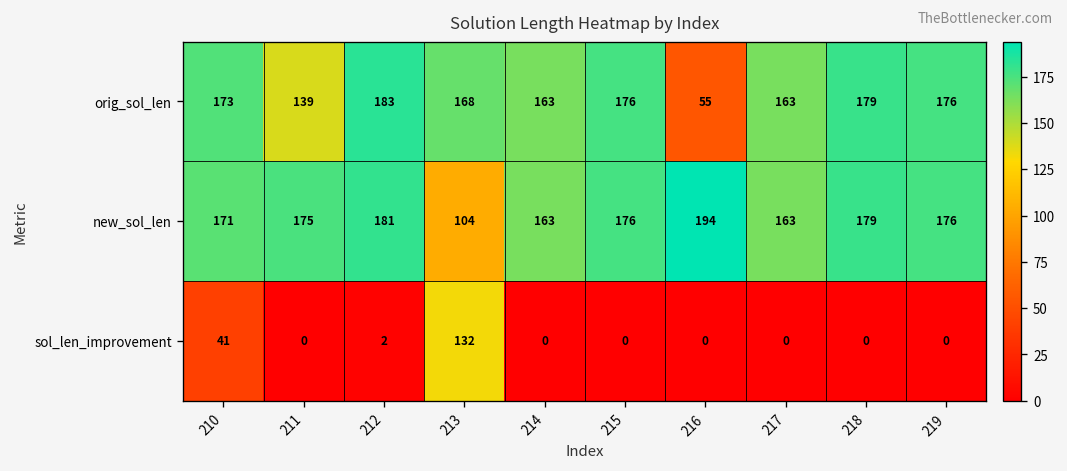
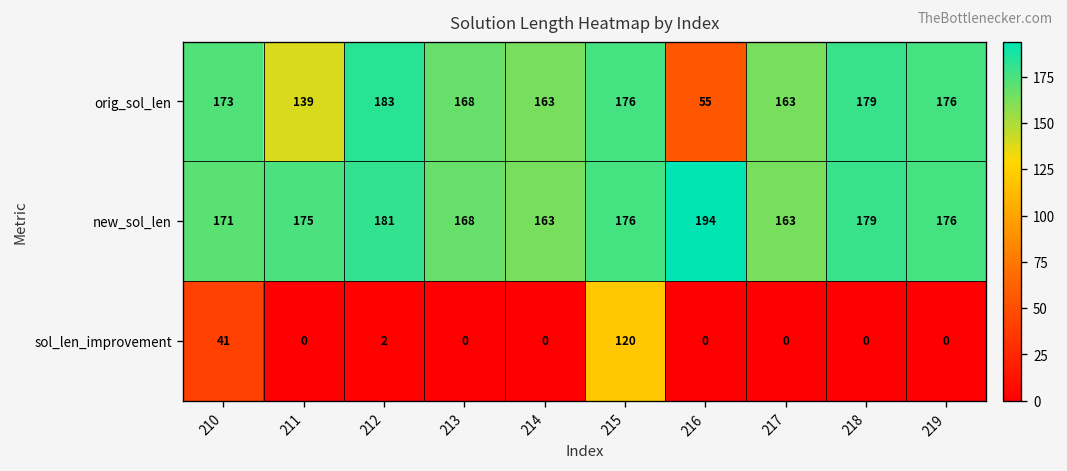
  {
    "orig_sol_len": {
      "210": 173,
      "211": 139,
      "212": 183,
      "213": 168,
      "214": 163,
      "215": 176,
      "216": 55,
      "217": 163,
      "218": 179,
      "219": 176
    },
    "new_sol_len": {
      "210": 171,
      "211": 175,
      "212": 181,
-     "213": 104,
+     "213": 168,
      "214": 163,
      "215": 176,
      "216": 194,
      "217": 163,
      "218": 179,
      "219": 176
    },
    "sol_len_improvement": {
      "210": 41,
      "211": 0,
      "212": 2,
-     "213": 132,
+     "213": 0,
      "214": 0,
-     "215": 0,
+     "215": 120,
      "216": 0,
      "217": 0,
      "218": 0,
      "219": 0
    }
  }
